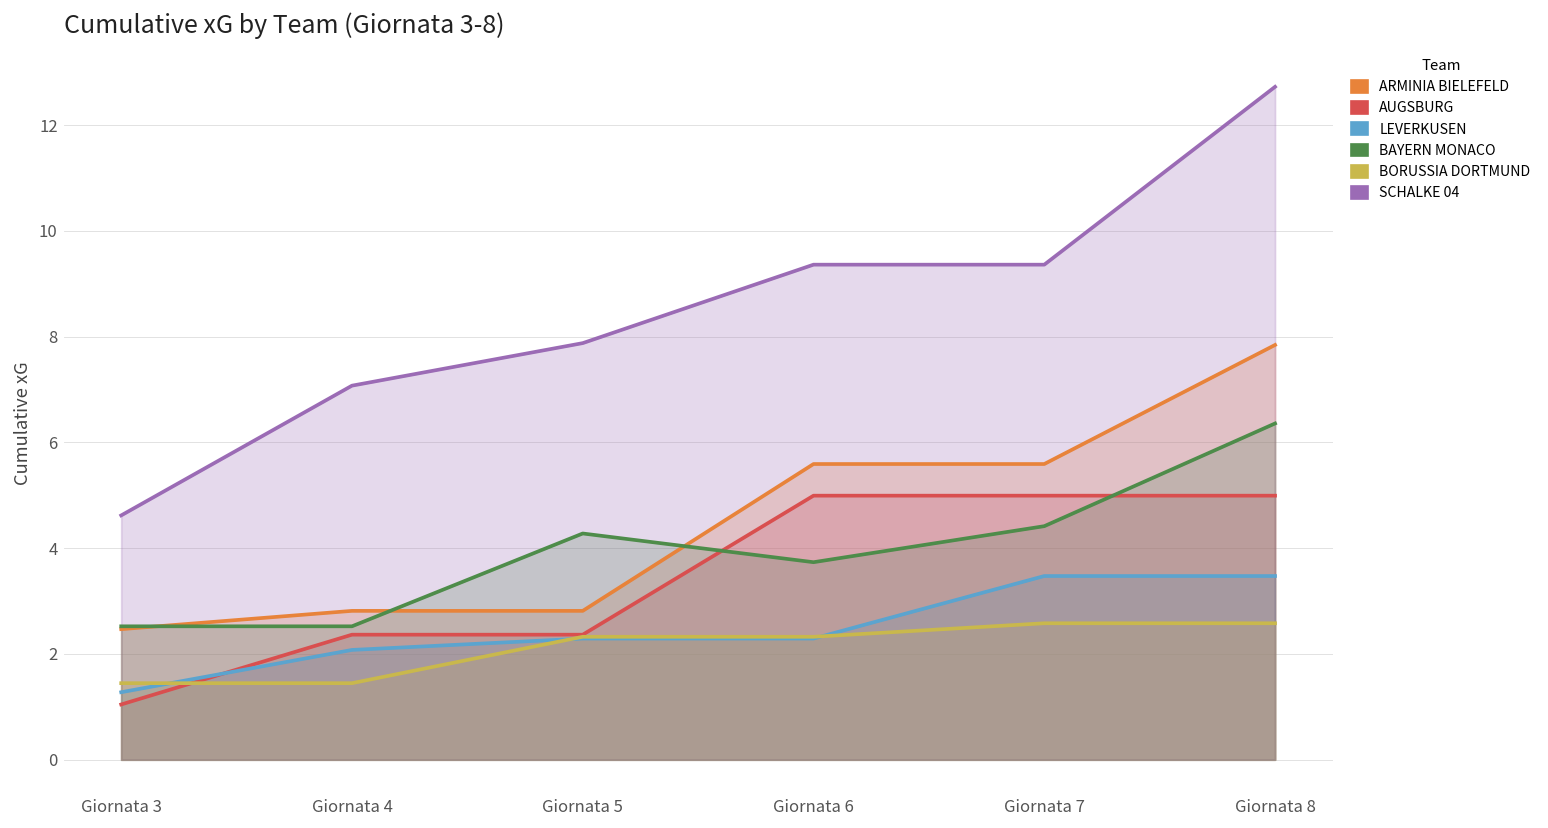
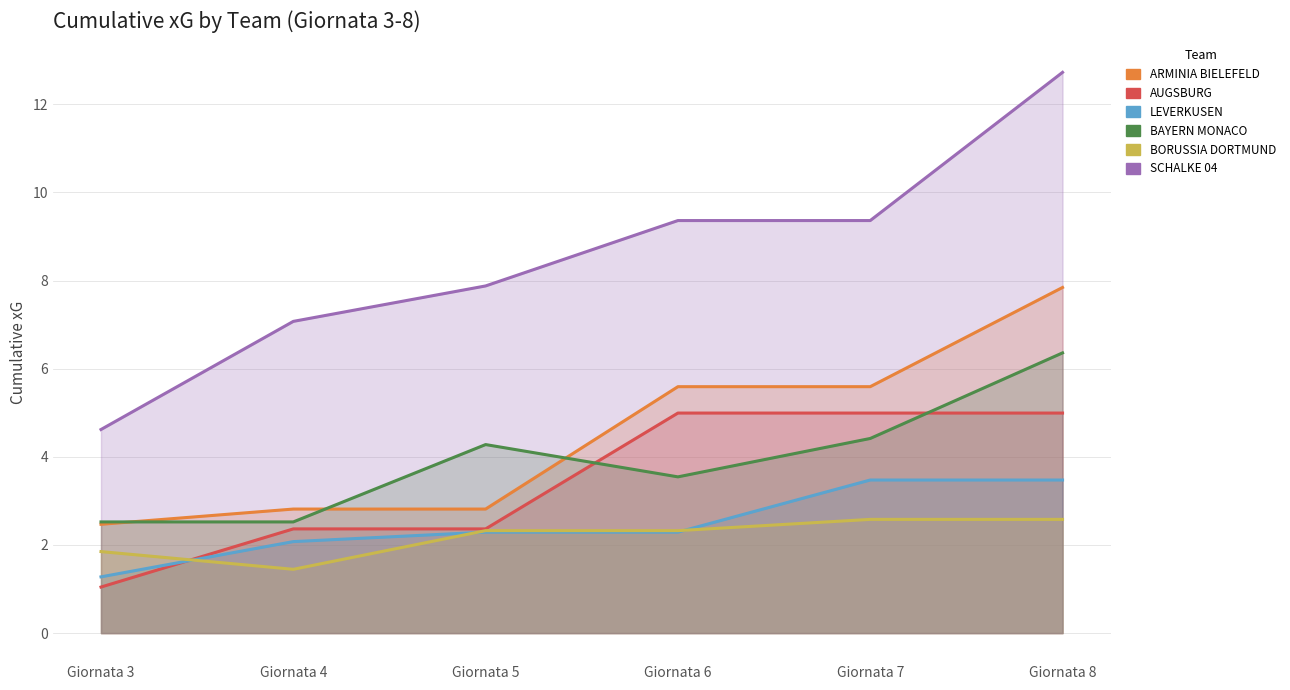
  {
    "LEVERKUSEN": {
      "Giornata 3": 1.3,
      "Giornata 4": 2.1,
      "Giornata 7": 3.5,
      "Giornata 8": 3.5
    },
    "BAYERN MONACO": {
      "Giornata 4": 2.5,
      "Giornata 5": 4.3,
-     "Giornata 6": 3.7,
+     "Giornata 6": 3.5,
      "Giornata 7": 4.4,
      "Giornata 8": 6.4
    },
    "BORUSSIA DORTMUND": {
-     "Giornata 3": 1.4,
+     "Giornata 3": 1.9,
      "Giornata 4": 1.4,
      "Giornata 7": 2.6,
      "Giornata 8": 2.6
    },
    "SCHALKE 04": {
      "Giornata 3": 4.6,
      "Giornata 4": 7.1,
      "Giornata 5": 7.9,
      "Giornata 6": 9.4,
      "Giornata 7": 9.4,
      "Giornata 8": 12.7
    }
  }
